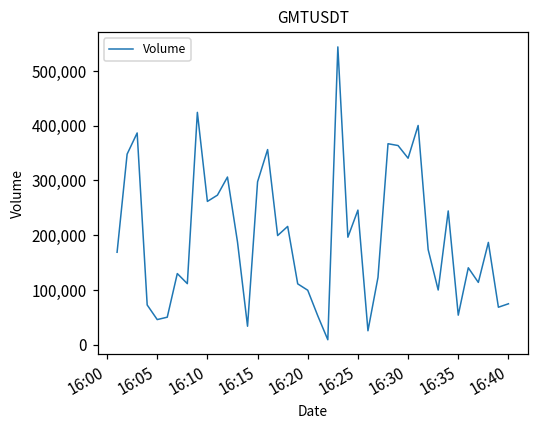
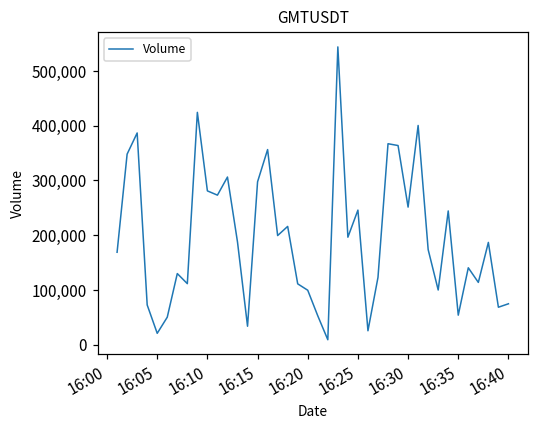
  {
-   "16:05": "50,000",
-   "16:10": "260,000",
+   "16:05": "20,000",
+   "16:10": "280,000",
    "16:15": "300,000",
    "16:20": "100,000",
    "16:25": "250,000",
-   "16:30": "340,000",
+   "16:30": "250,000",
    "16:35": "50,000",
    "16:40": "70,000"
  }
